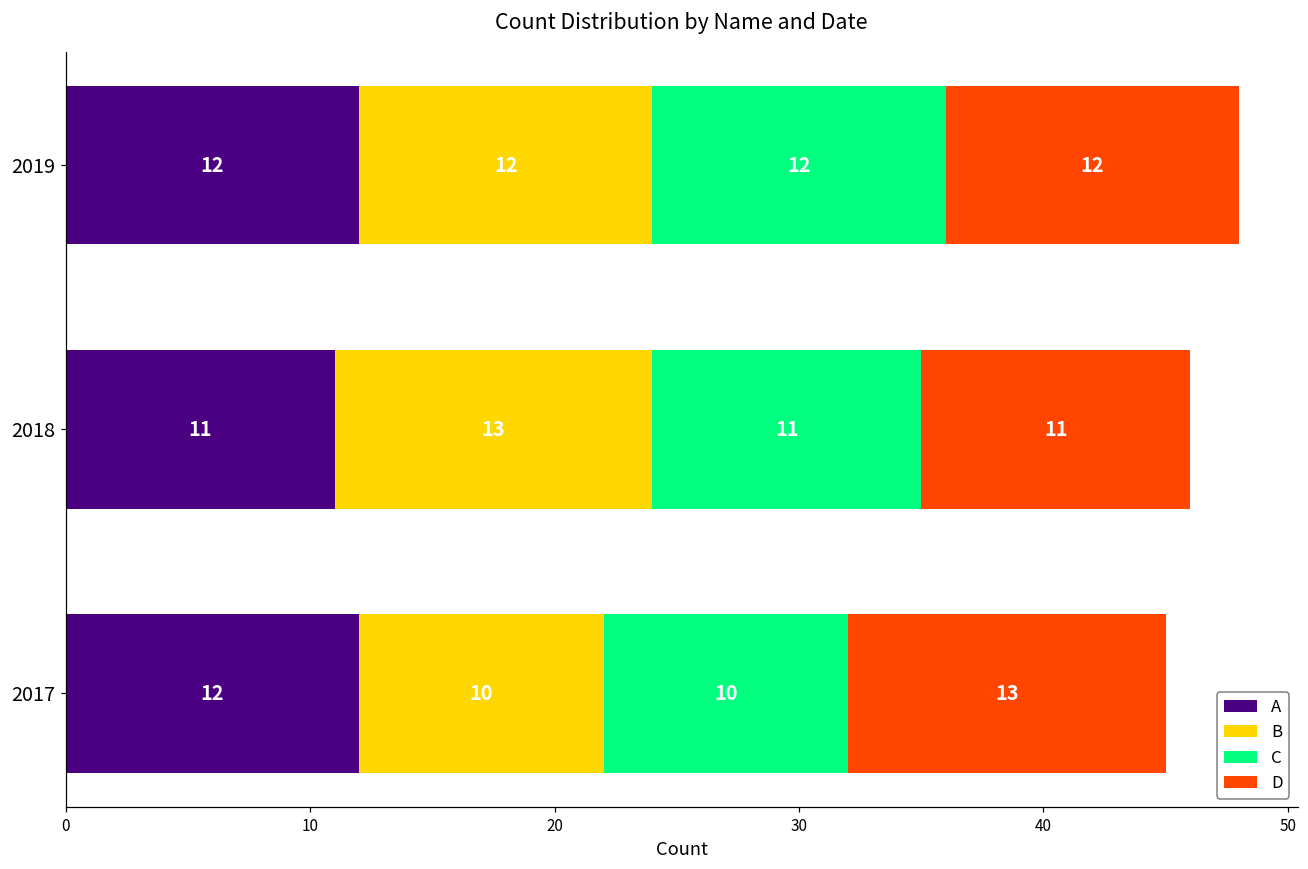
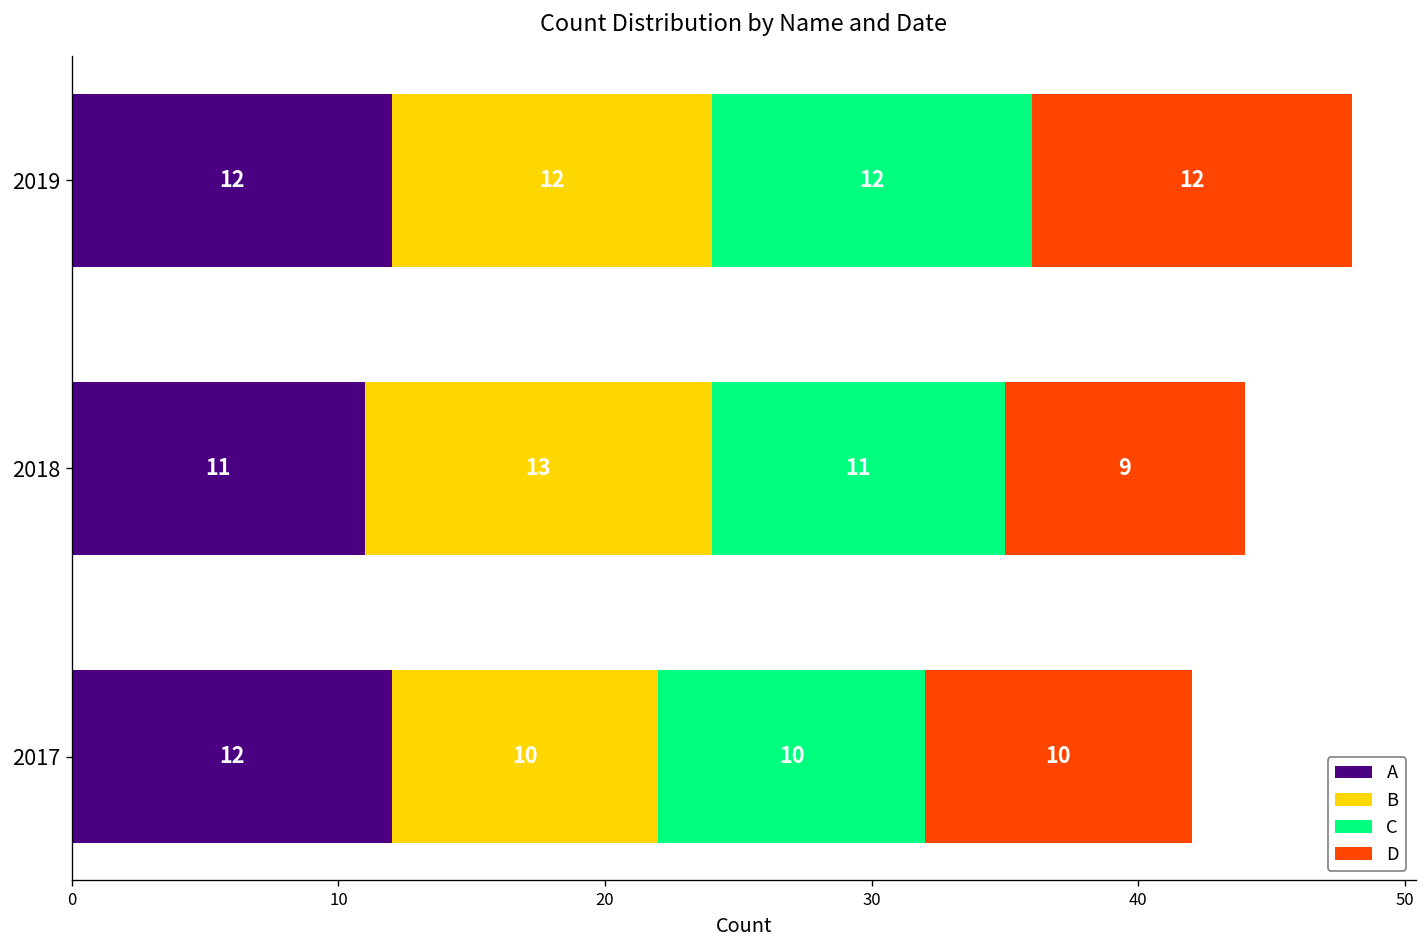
  {
    "A": {
      "2019": 12,
      "2018": 11,
      "2017": 12
    },
    "B": {
      "2019": 12,
      "2018": 13,
      "2017": 10
    },
    "C": {
      "2019": 12,
      "2018": 11,
      "2017": 10
    },
    "D": {
      "2019": 12,
-     "2018": 11,
-     "2017": 13
+     "2018": 9,
+     "2017": 10
    }
  }
